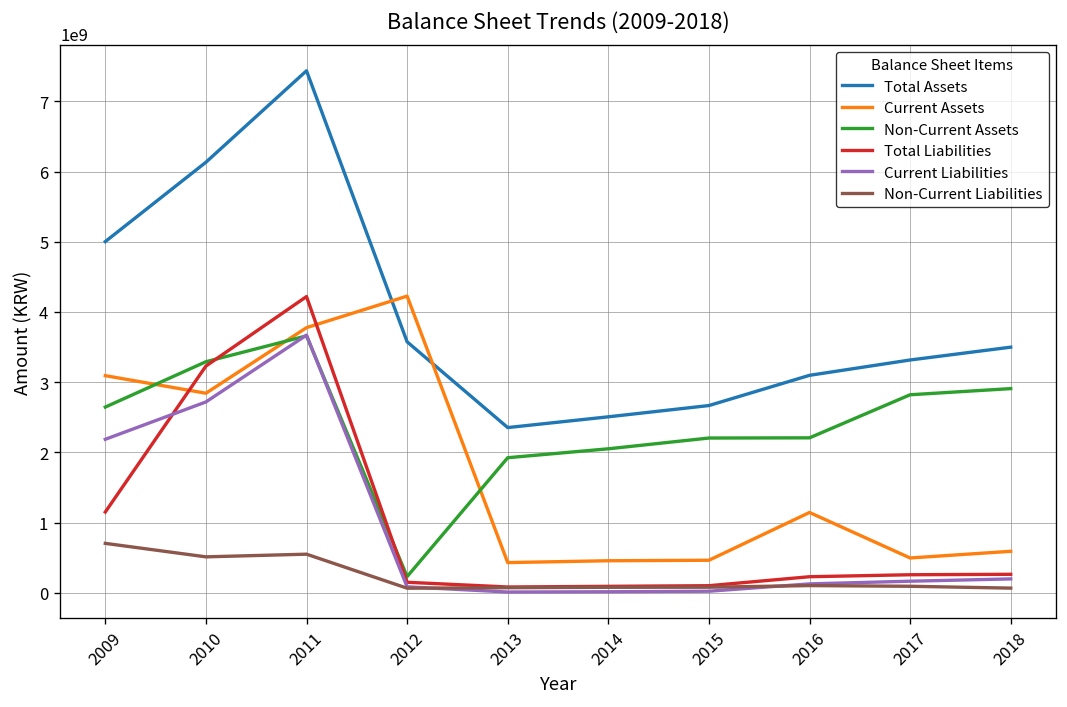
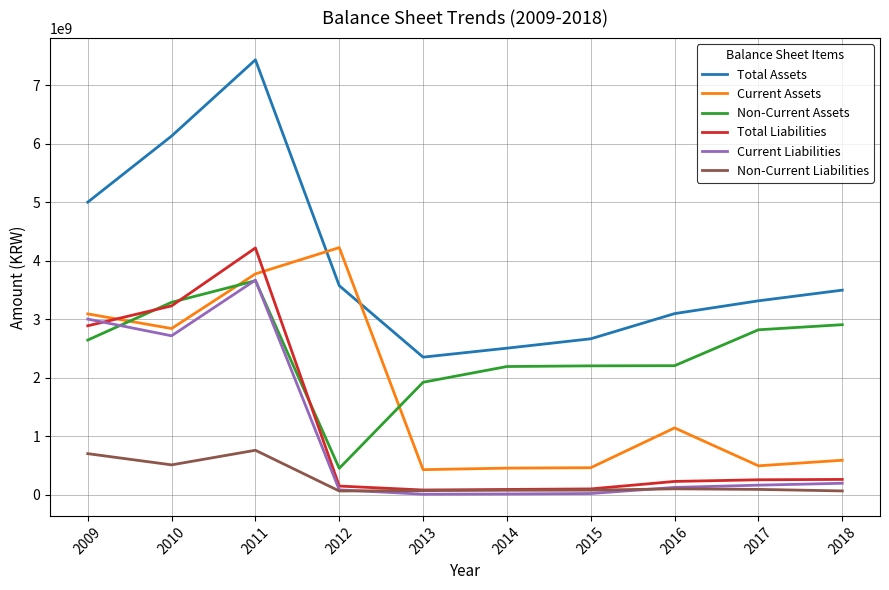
  {
    "Total Assets": {
      "2009": 5000000000,
      "2010": 6100000000,
      "2011": 7400000000,
      "2012": 3600000000,
      "2013": 2400000000,
      "2014": 2500000000,
      "2015": 2700000000,
      "2016": 3100000000,
      "2017": 3300000000,
      "2018": 3500000000
    },
    "Current Assets": {
      "2009": 3100000000,
      "2010": 2800000000,
      "2011": 3800000000,
      "2012": 4200000000,
      "2013": 400000000,
      "2014": 500000000,
      "2015": 500000000,
      "2016": 1100000000,
      "2017": 500000000,
      "2018": 600000000
    },
    "Non-Current Assets": {
      "2009": 2600000000,
      "2010": 3300000000,
-     "2012": 200000000,
+     "2012": 500000000,
      "2013": 1900000000,
-     "2014": 2100000000,
+     "2014": 2200000000,
      "2015": 2200000000,
      "2016": 2200000000,
      "2017": 2800000000,
      "2018": 2900000000
    },
    "Total Liabilities": {
-     "2009": 1200000000,
+     "2009": 2900000000,
      "2010": 3200000000,
      "2011": 4200000000,
      "2012": 100000000,
      "2016": 200000000,
      "2017": 300000000,
      "2018": 300000000
    },
    "Current Liabilities": {
-     "2009": 2200000000,
+     "2009": 3000000000,
      "2010": 2700000000,
      "2013": 0,
      "2014": 0,
      "2015": 0,
      "2017": 200000000,
      "2018": 200000000
    },
    "Non-Current Liabilities": {
      "2009": 700000000,
      "2010": 500000000,
-     "2011": 500000000,
+     "2011": 800000000,
      "2017": 100000000,
      "2018": 100000000
    }
  }
